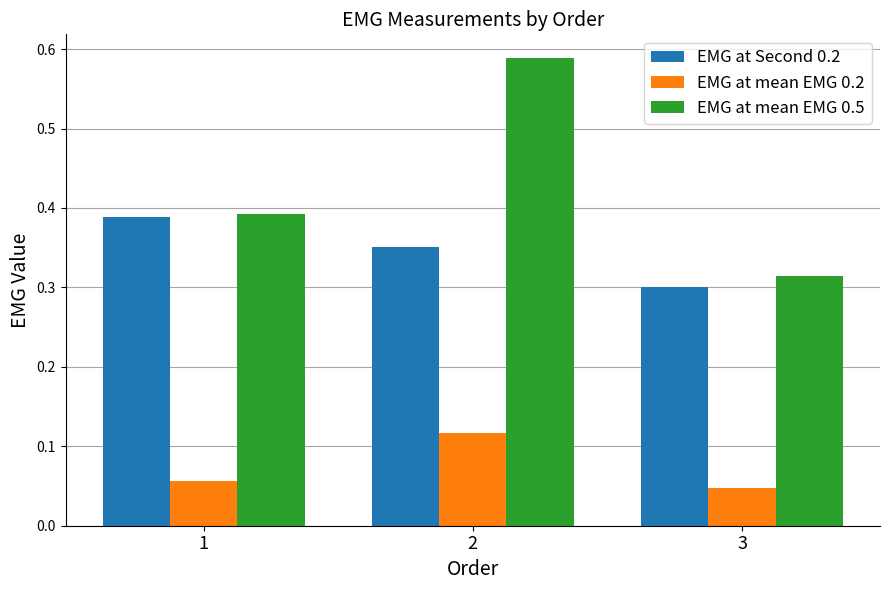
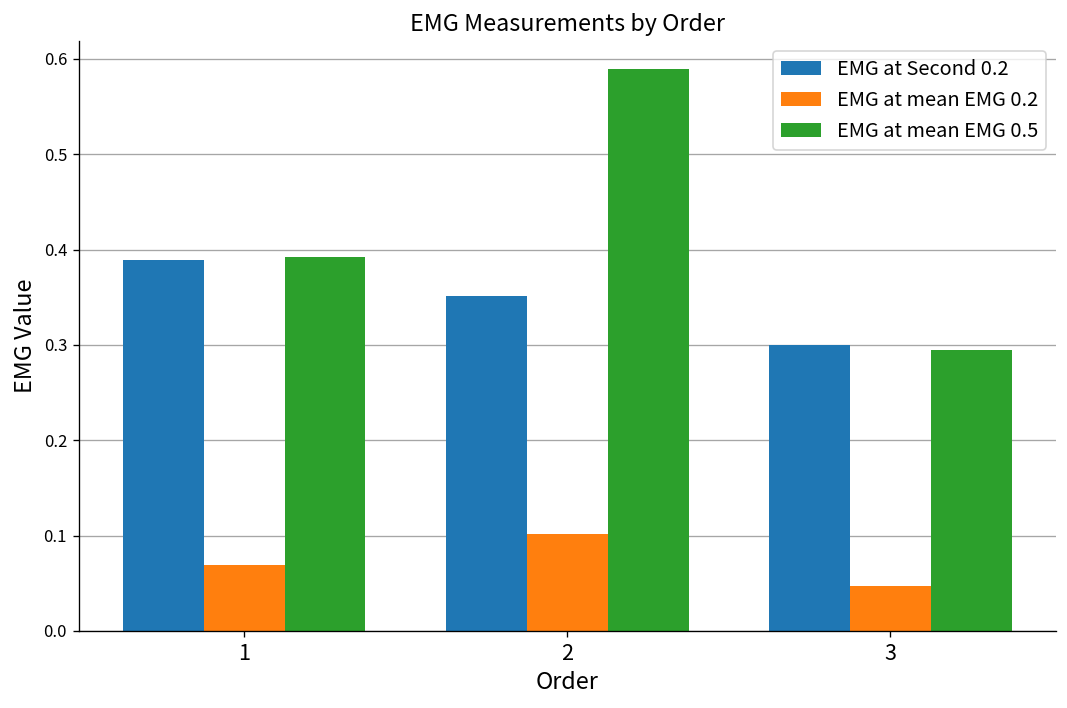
  {
    "EMG at Second 0.2": {
      "1": 0.39,
      "2": 0.35,
      "3": 0.30
    },
    "EMG at mean EMG 0.2": {
-     "1": 0.06,
-     "2": 0.12,
+     "1": 0.07,
+     "2": 0.10,
      "3": 0.05
    },
    "EMG at mean EMG 0.5": {
      "1": 0.39,
      "2": 0.59,
-     "3": 0.31
+     "3": 0.29
    }
  }
